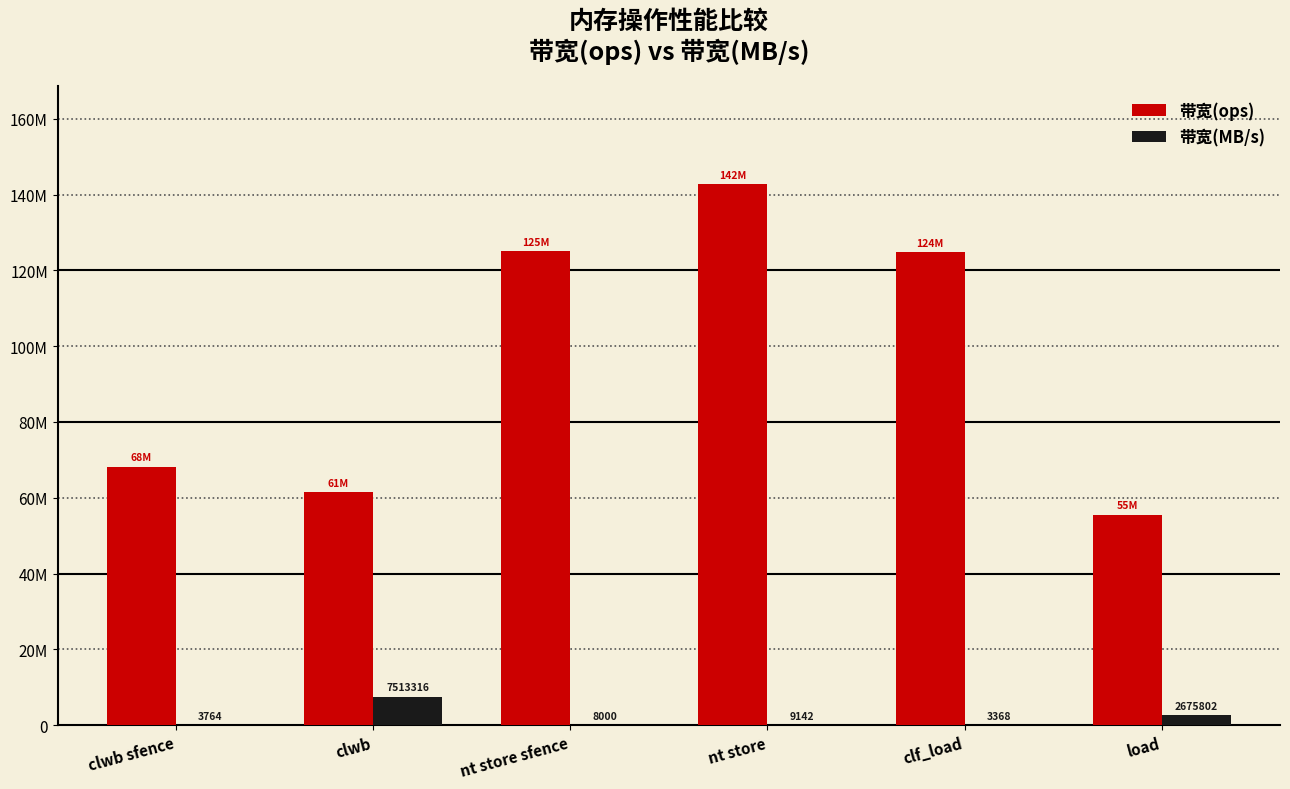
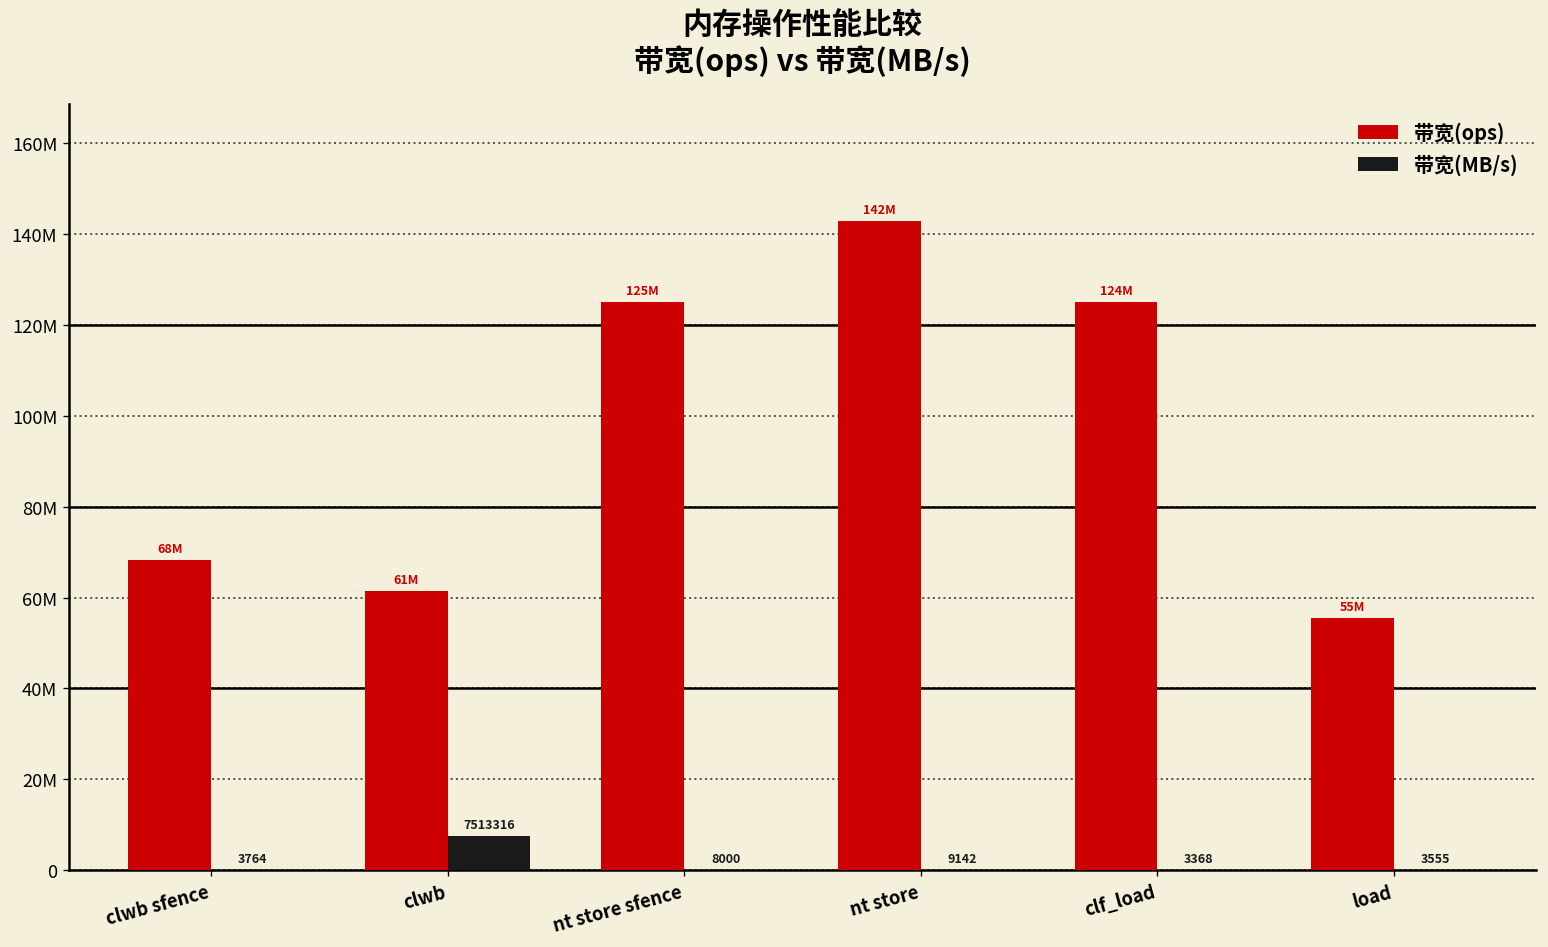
  {
    "带宽(ops)": {
      "clwb sfence": "68M",
      "clwb": "61M",
      "nt store sfence": "125M"
    },
    "带宽(MB/s)": {
      "clwb sfence": "3764",
      "clwb": "7513316",
      "nt store sfence": "8000",
      "nt store": "9142",
      "clf_load": "3368",
-     "load": "2675802"
+     "load": "3555"
    }
  }
